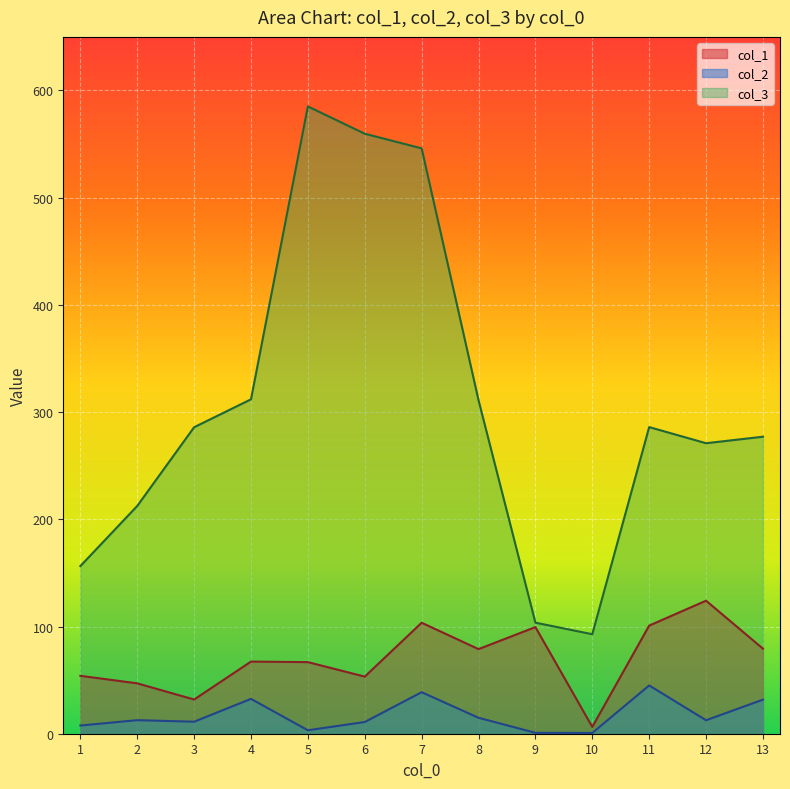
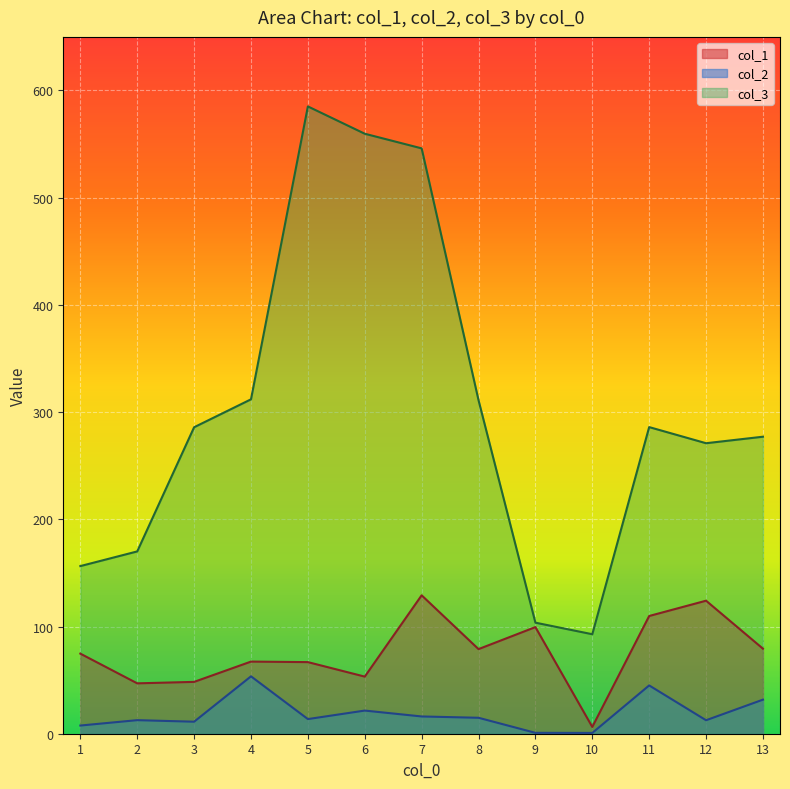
  {
    "col_1": {
-     "1": 54,
+     "1": 75,
      "2": 47,
-     "3": 32,
+     "3": 48,
      "4": 67,
      "5": 67,
      "6": 53,
-     "7": 104,
+     "7": 129,
      "8": 79,
      "9": 99,
      "10": 6,
-     "11": 101,
+     "11": 110,
      "12": 124,
      "13": 79
    },
    "col_2": {
      "1": 8,
      "2": 13,
      "3": 11,
-     "4": 33,
-     "5": 3,
-     "6": 11,
-     "7": 39,
+     "4": 54,
+     "5": 14,
+     "6": 22,
+     "7": 16,
      "8": 15,
      "9": 1,
      "10": 1,
      "11": 45,
      "12": 13,
      "13": 32
    },
    "col_3": {
      "1": 156,
-     "2": 212,
+     "2": 170,
      "3": 286,
      "4": 312,
      "5": 585,
      "6": 560,
      "7": 546,
      "8": 311,
      "9": 104,
      "10": 93,
      "11": 286,
      "12": 271,
      "13": 277
    }
  }
